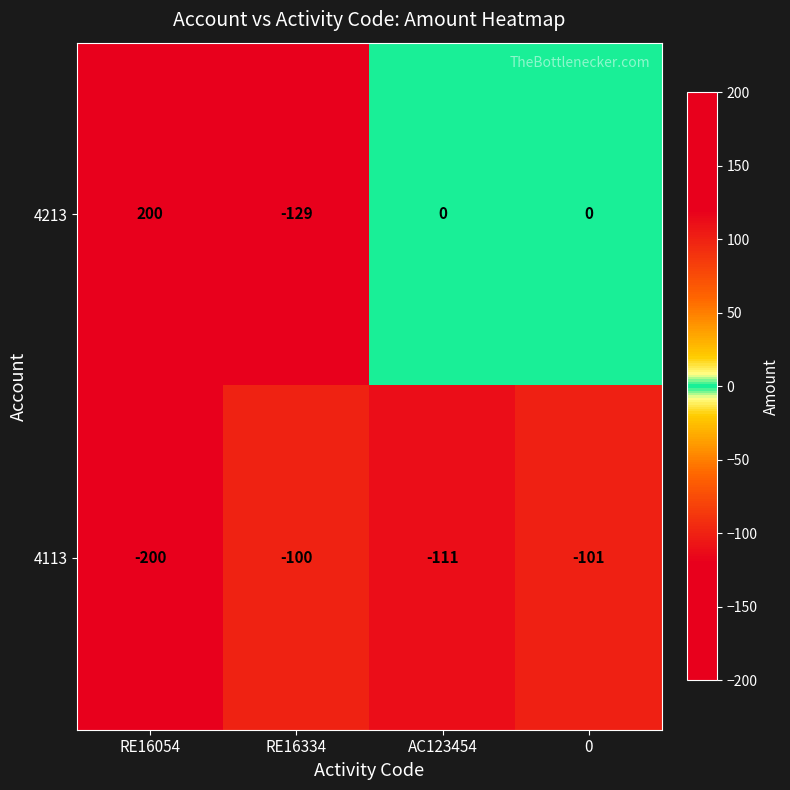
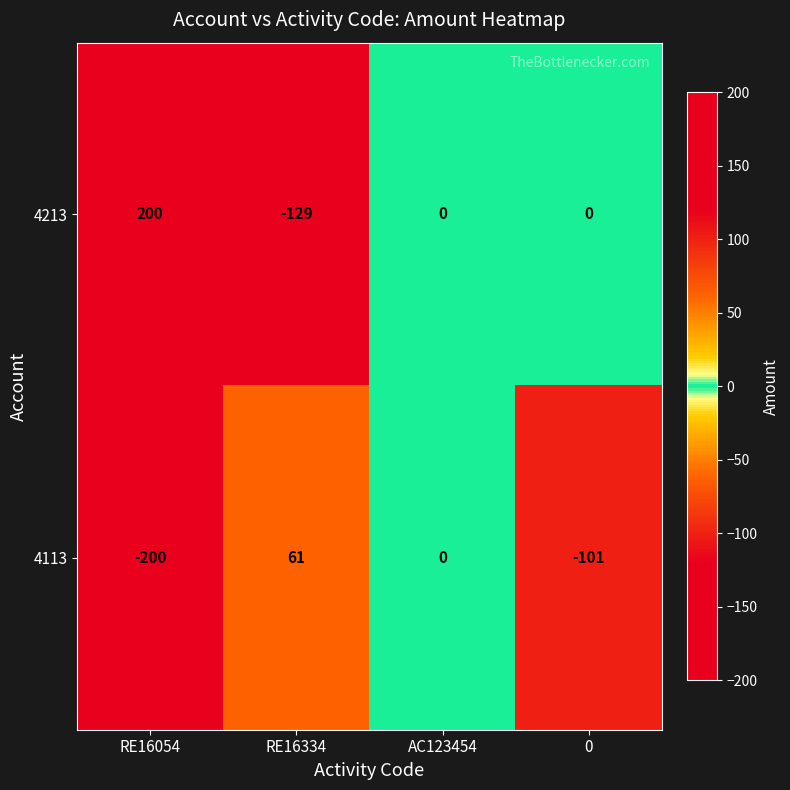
  {
    "4213": {
      "RE16054": 200,
      "RE16334": -129,
      "AC123454": 0
    },
    "4113": {
      "RE16054": -200,
-     "RE16334": -100,
-     "AC123454": -111,
+     "RE16334": 61,
+     "AC123454": 0,
      "0": -101
    }
  }
